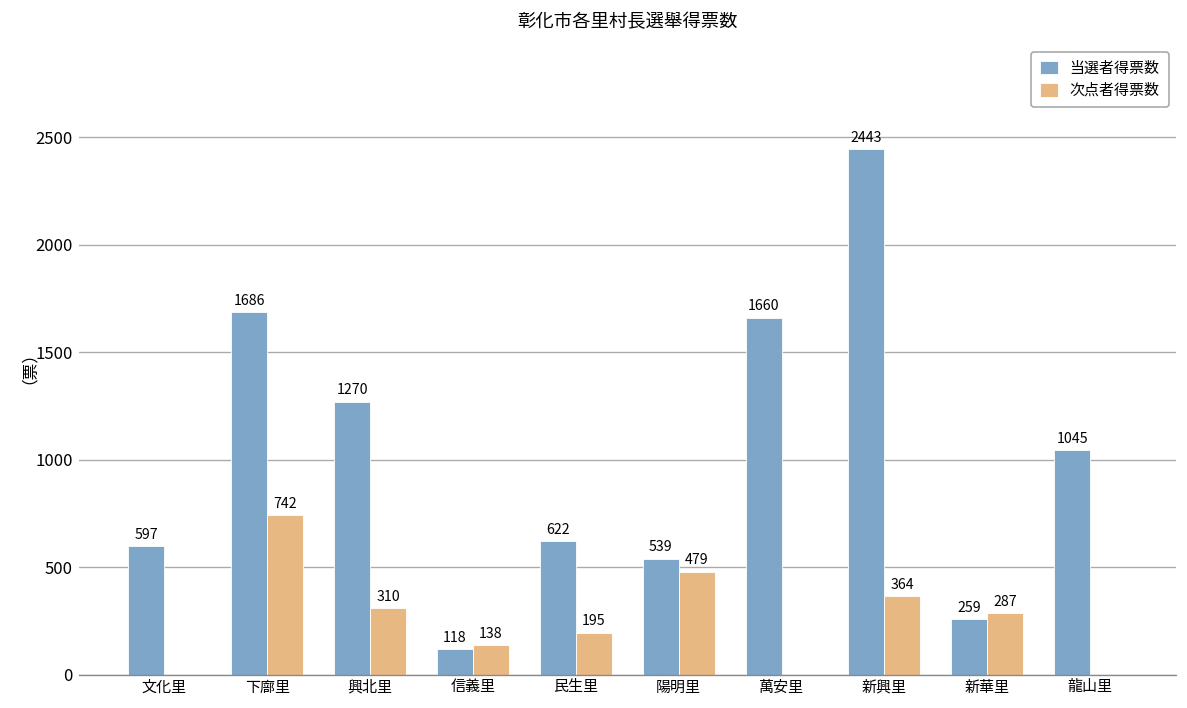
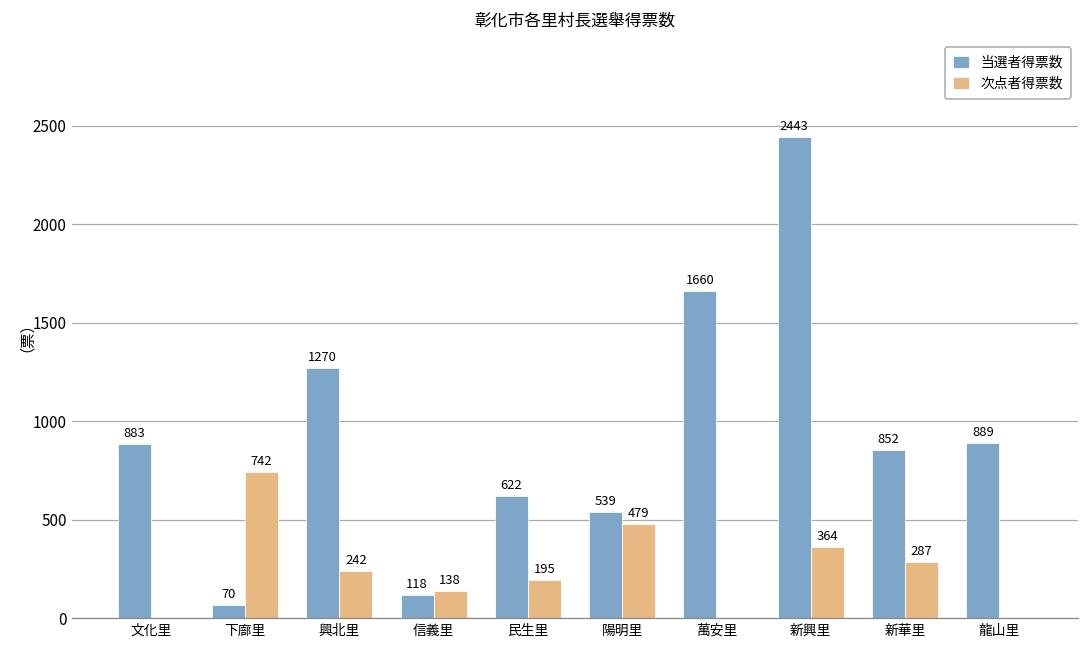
  {
    "当選者得票数": {
-     "文化里": 597,
-     "下廍里": 1686,
+     "文化里": 883,
+     "下廍里": 70,
      "興北里": 1270,
      "信義里": 118,
      "民生里": 622,
      "陽明里": 539,
      "萬安里": 1660,
      "新興里": 2443,
-     "新華里": 259,
-     "龍山里": 1045
+     "新華里": 852,
+     "龍山里": 889
    },
    "次点者得票数": {
      "下廍里": 742,
-     "興北里": 310,
+     "興北里": 242,
      "信義里": 138,
      "民生里": 195,
      "陽明里": 479,
      "新興里": 364,
      "新華里": 287
    }
  }
